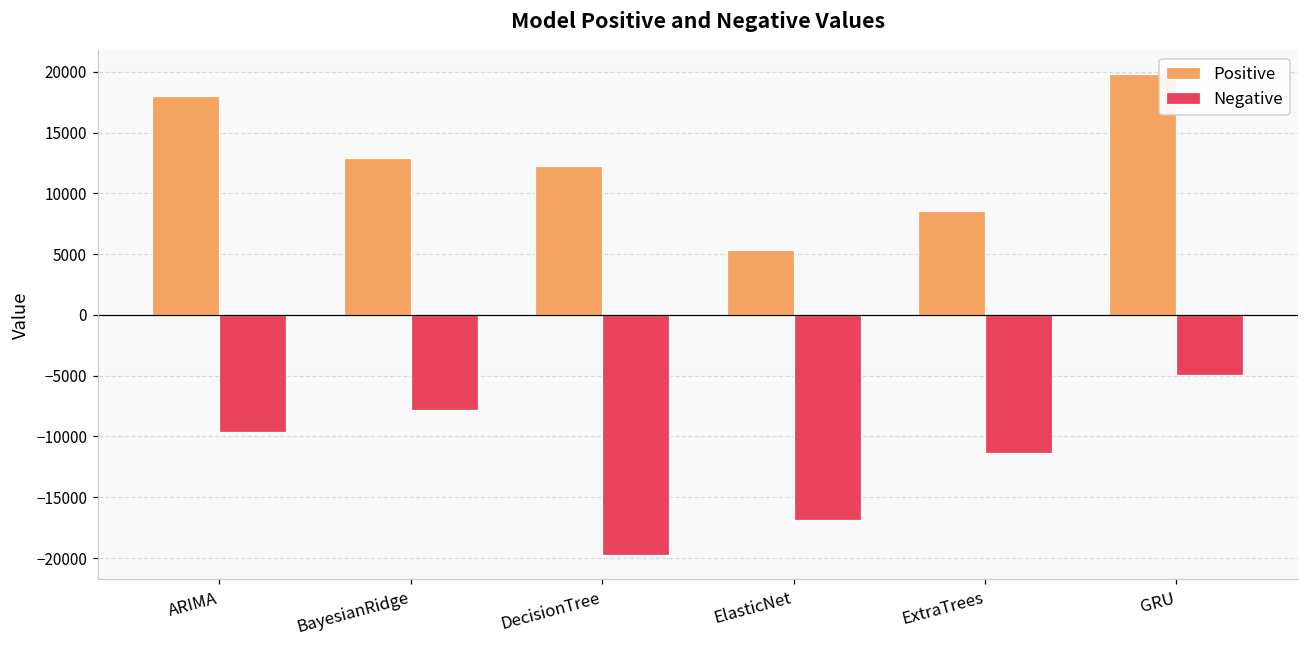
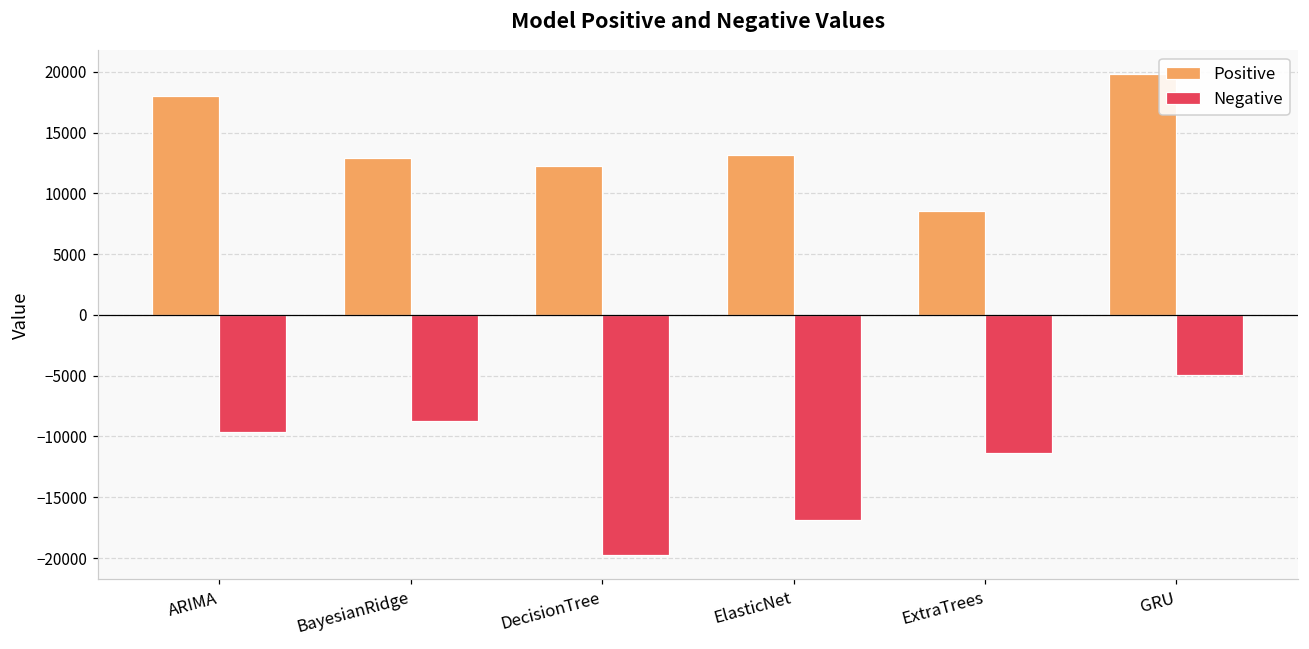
  {
    "Positive": {
      "ARIMA": 18000,
      "BayesianRidge": 12900,
      "DecisionTree": 12300,
-     "ElasticNet": 5300,
+     "ElasticNet": 13100,
      "ExtraTrees": 8600,
      "GRU": 19800
    },
    "Negative": {
      "ARIMA": -9600,
-     "BayesianRidge": -7800,
+     "BayesianRidge": -8800,
      "DecisionTree": -19800,
      "ElasticNet": -16800,
      "ExtraTrees": -11300,
      "GRU": -4900
    }
  }
